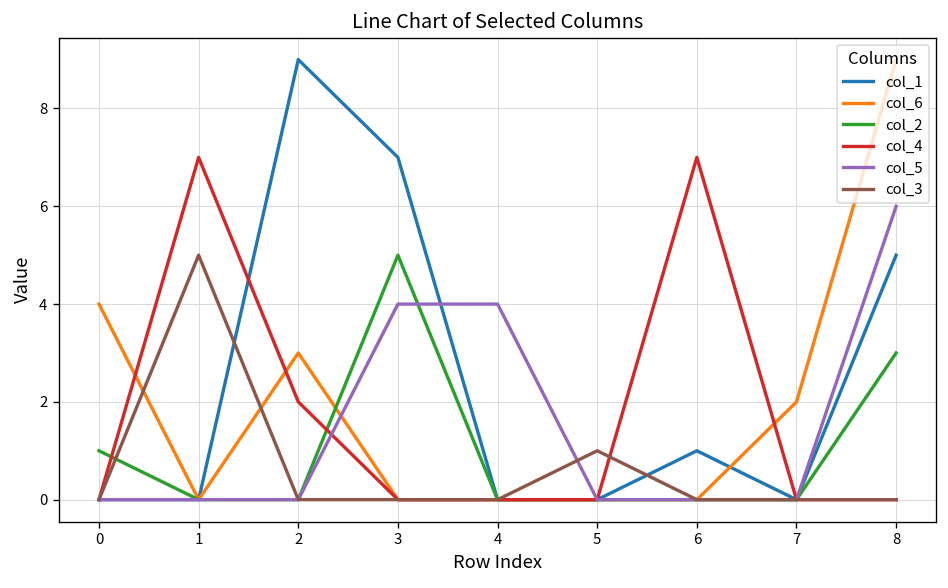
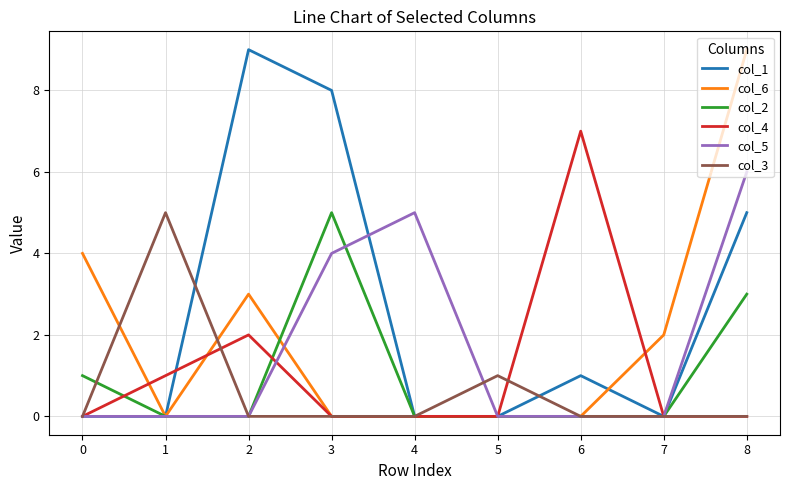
  {
    "col_1": {
      "2": 9,
-     "3": 7,
+     "3": 8,
      "6": 1,
      "8": 5
    },
    "col_6": {
      "0": 4,
      "2": 3,
      "7": 2
    },
    "col_2": {
      "0": 1,
      "3": 5,
      "8": 3
    },
    "col_4": {
-     "1": 7,
+     "1": 1,
      "2": 2,
      "6": 7
    },
    "col_5": {
      "3": 4,
-     "4": 4
+     "4": 5
    },
    "col_3": {
      "1": 5,
      "5": 1
    }
  }
